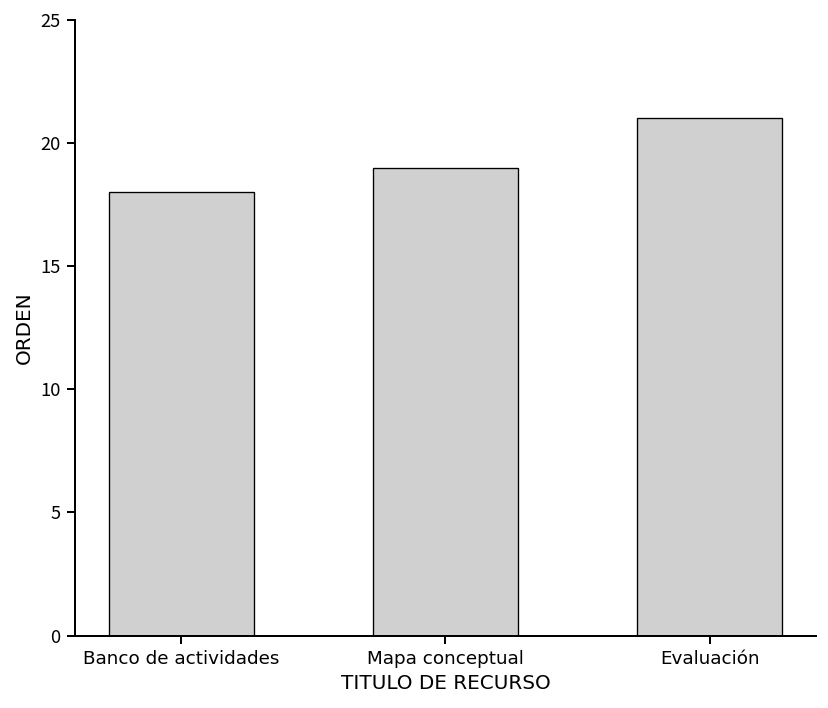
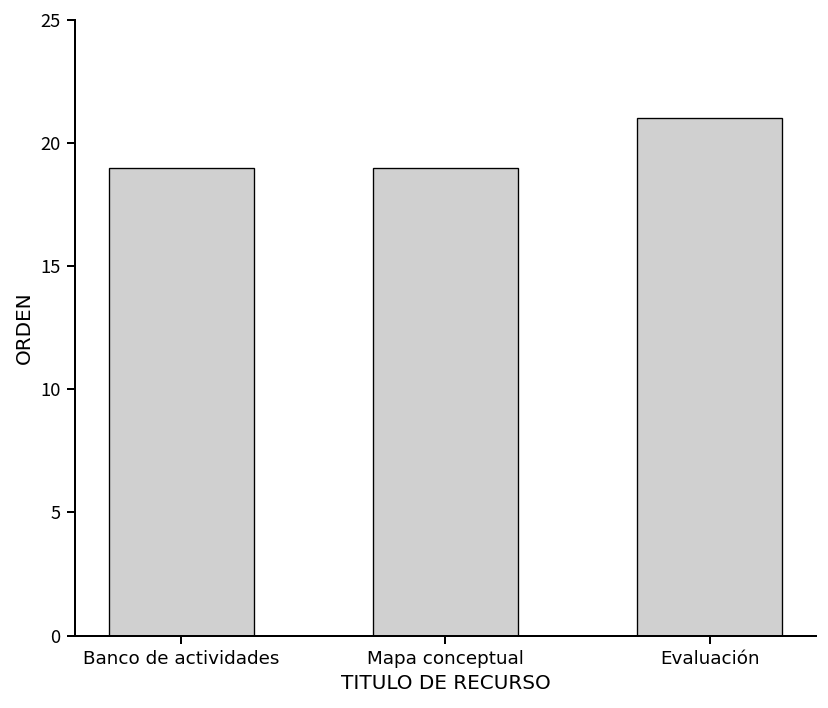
  {
-   "Banco de actividades": 18,
+   "Banco de actividades": 19,
    "Mapa conceptual": 19,
    "Evaluación": 21
  }
